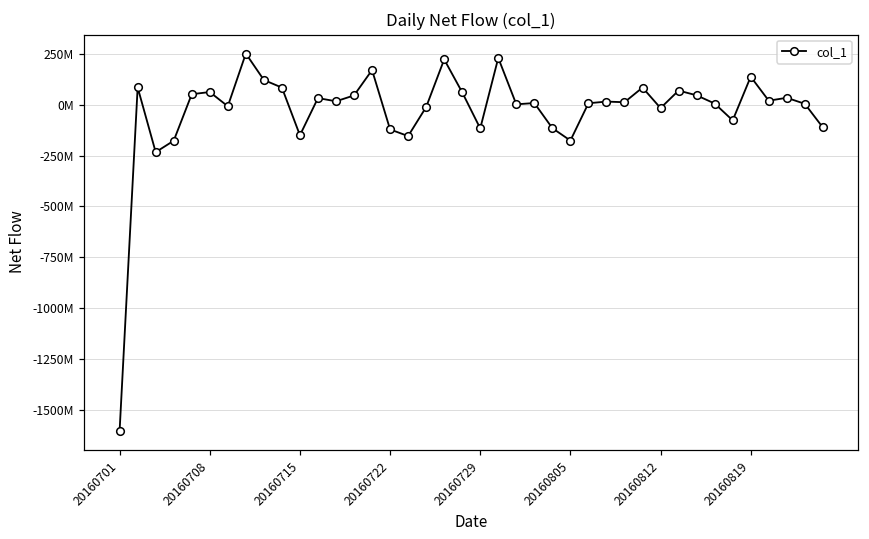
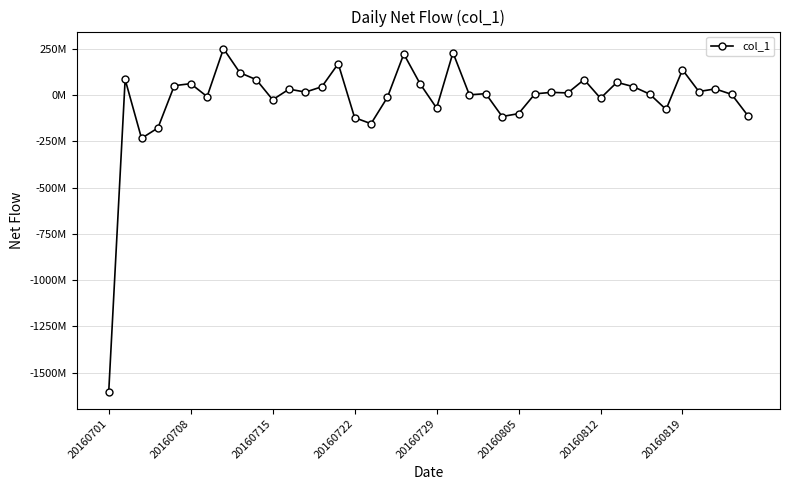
  {
    "20160701": -1600000000,
    "20160708": 60000000,
-   "20160715": -150000000,
+   "20160715": -20000000,
    "20160722": -120000000,
-   "20160729": -120000000,
-   "20160805": -180000000,
+   "20160729": -70000000,
+   "20160805": -100000000,
    "20160812": -20000000,
    "20160819": 140000000
  }
